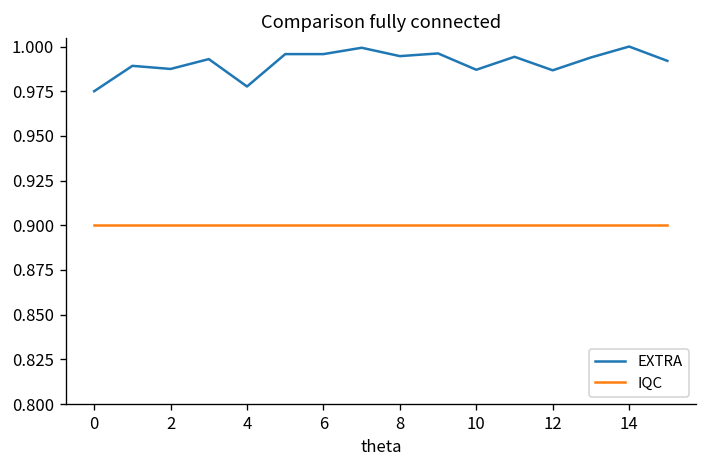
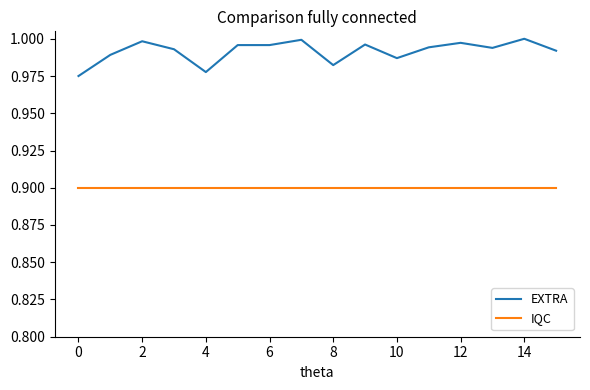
  {
    "EXTRA": {
      "0": 0.975,
-     "2": 0.987,
+     "2": 0.998,
      "4": 0.978,
      "6": 0.996,
-     "8": 0.995,
+     "8": 0.982,
      "10": 0.987,
-     "12": 0.987,
+     "12": 0.997,
      "14": 1.000
    },
    "IQC": {
      "0": 0.900,
      "2": 0.900,
      "4": 0.900,
      "6": 0.900,
      "8": 0.900,
      "10": 0.900,
      "12": 0.900,
      "14": 0.900
    }
  }
